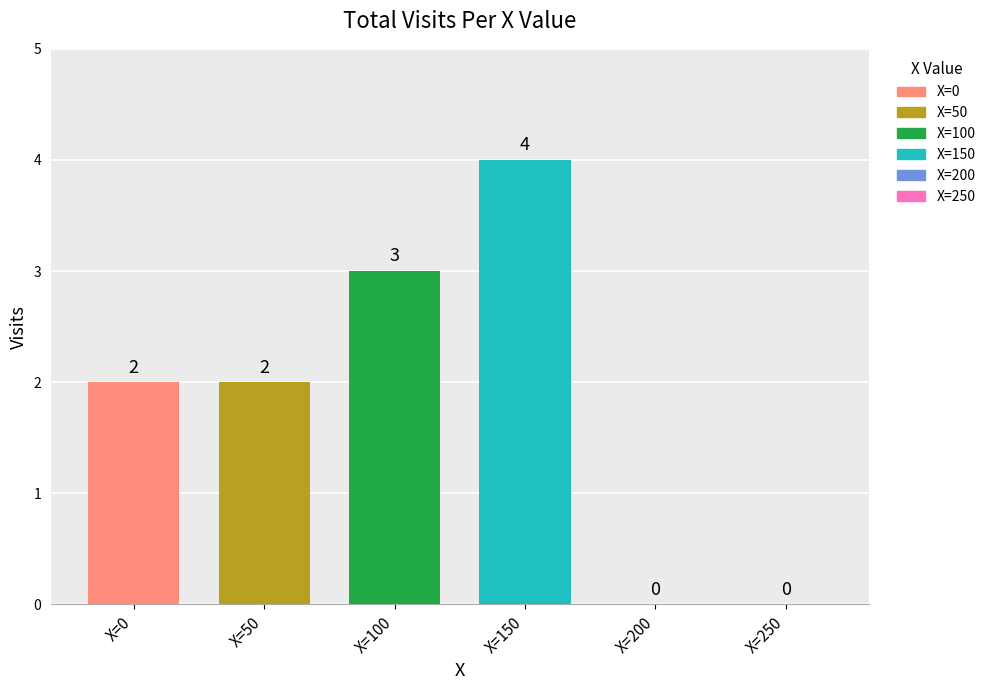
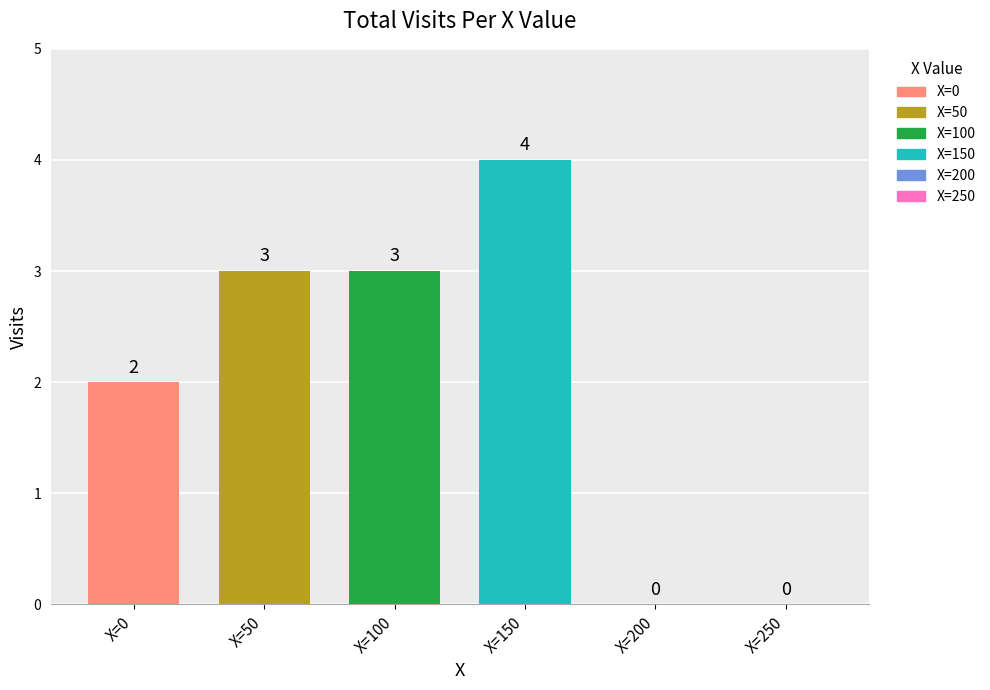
  {
    "X=0": 2,
-   "X=50": 2,
+   "X=50": 3,
    "X=100": 3,
    "X=150": 4,
    "X=200": 0,
    "X=250": 0
  }
